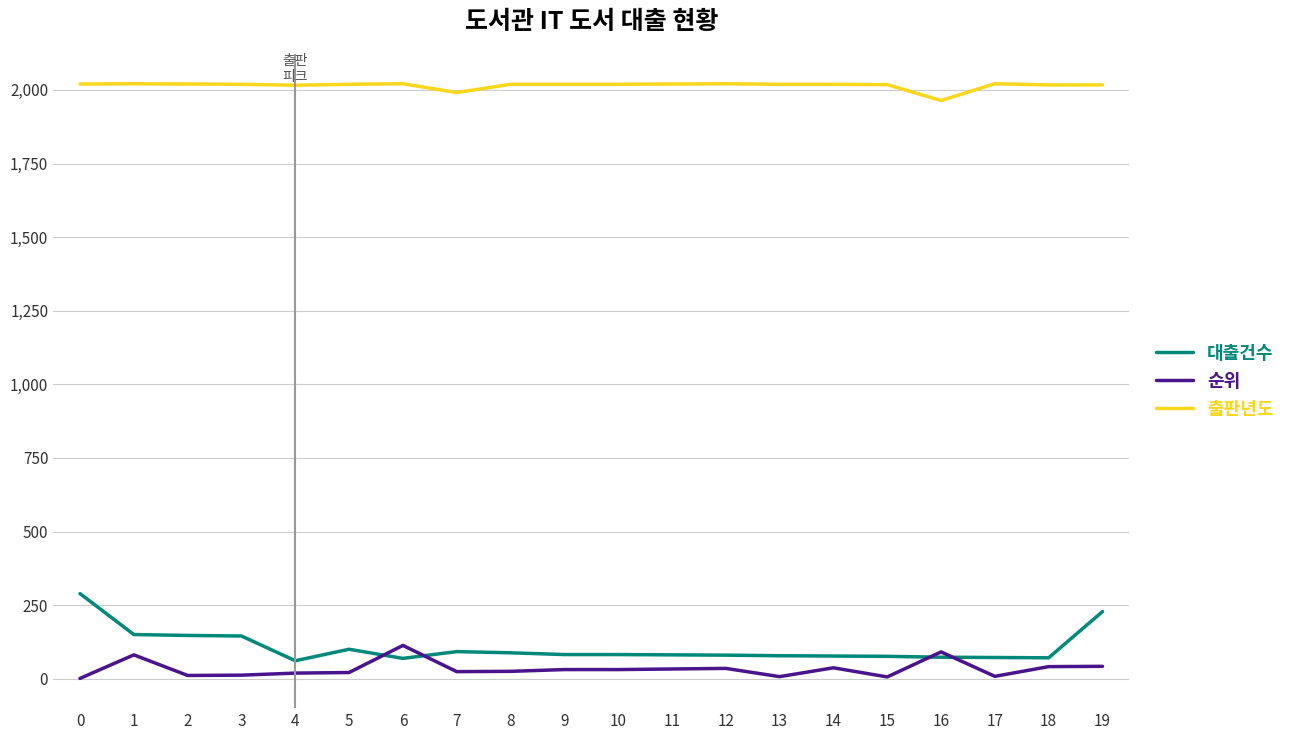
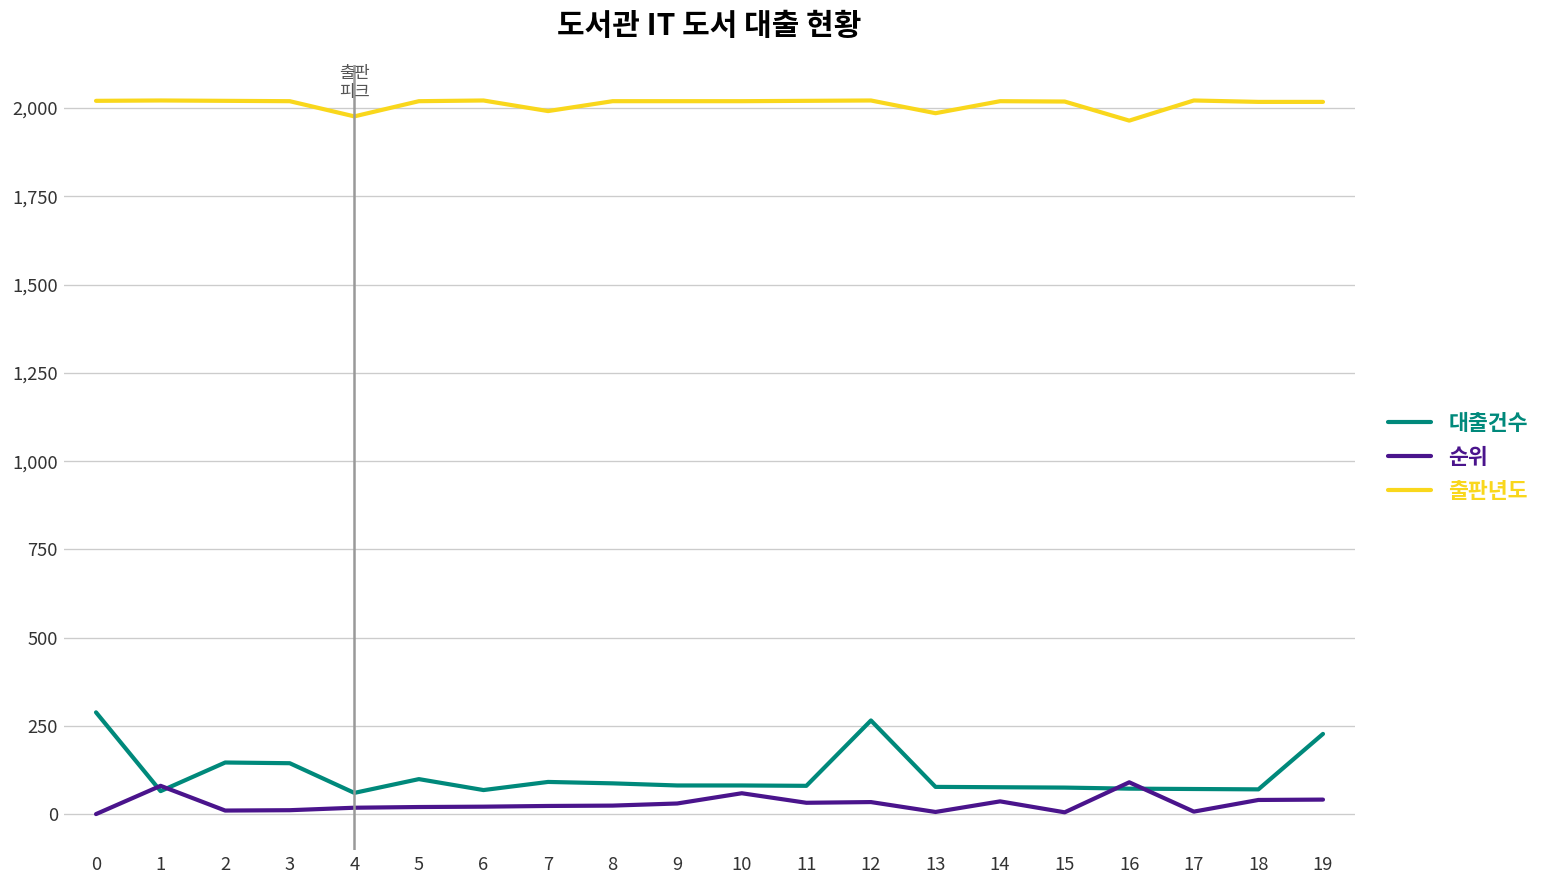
  {
    "대출건수": {
      "0": "290",
-     "1": "150",
+     "1": "70",
      "2": "150",
      "3": "150",
      "4": "60",
      "5": "100",
      "6": "70",
      "7": "90",
      "8": "90",
      "9": "80",
      "10": "80",
      "11": "80",
-     "12": "80",
+     "12": "270",
      "13": "80",
      "14": "80",
      "15": "80",
      "16": "70",
      "17": "70",
      "18": "70",
      "19": "230"
    },
    "순위": {
      "0": "0",
      "1": "80",
      "2": "10",
      "3": "10",
      "4": "20",
      "5": "20",
-     "6": "110",
+     "6": "20",
      "7": "20",
      "8": "30",
      "9": "30",
-     "10": "30",
+     "10": "60",
      "11": "30",
      "12": "40",
      "13": "10",
      "14": "40",
      "15": "10",
      "16": "90",
      "17": "10",
      "18": "40",
      "19": "40"
    },
    "출판년도": {
      "0": "2,020",
      "1": "2,020",
      "2": "2,020",
      "3": "2,020",
-     "4": "2,020",
+     "4": "1,980",
      "5": "2,020",
      "6": "2,020",
      "7": "1,990",
      "8": "2,020",
      "9": "2,020",
      "10": "2,020",
      "11": "2,020",
      "12": "2,020",
-     "13": "2,020",
+     "13": "1,990",
      "14": "2,020",
      "15": "2,020",
      "16": "1,960",
      "17": "2,020",
      "18": "2,020",
      "19": "2,020"
    }
  }
